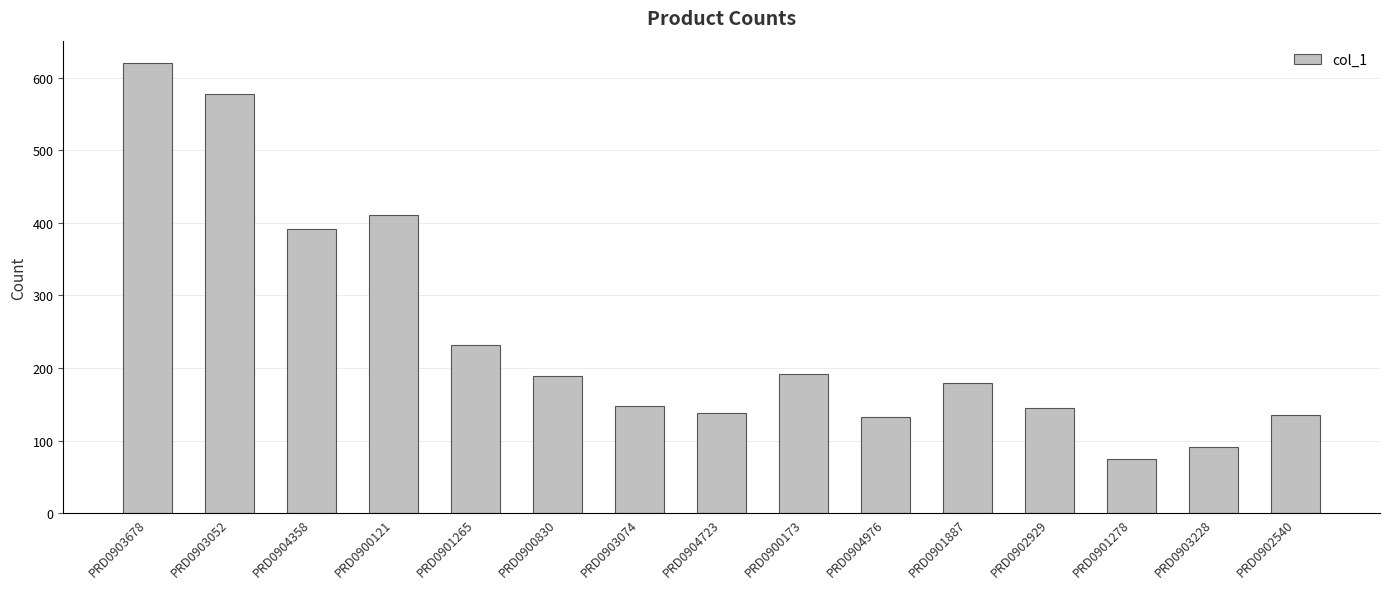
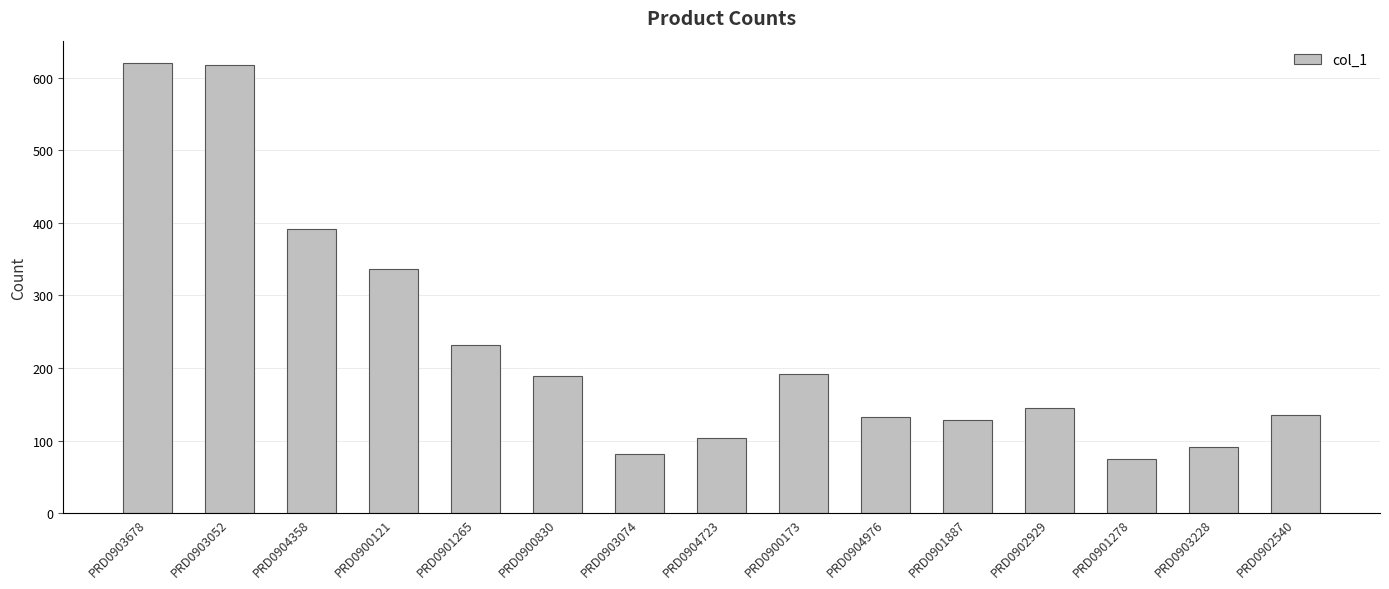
  {
    "PRD0903678": 620,
-   "PRD0903052": 580,
+   "PRD0903052": 620,
    "PRD0904358": 390,
-   "PRD0900121": 410,
+   "PRD0900121": 340,
    "PRD0901265": 230,
    "PRD0900830": 190,
-   "PRD0903074": 150,
-   "PRD0904723": 140,
+   "PRD0903074": 80,
+   "PRD0904723": 100,
    "PRD0900173": 190,
    "PRD0904976": 130,
-   "PRD0901887": 180,
+   "PRD0901887": 130,
    "PRD0902929": 150,
    "PRD0901278": 70,
    "PRD0903228": 90,
    "PRD0902540": 140
  }
